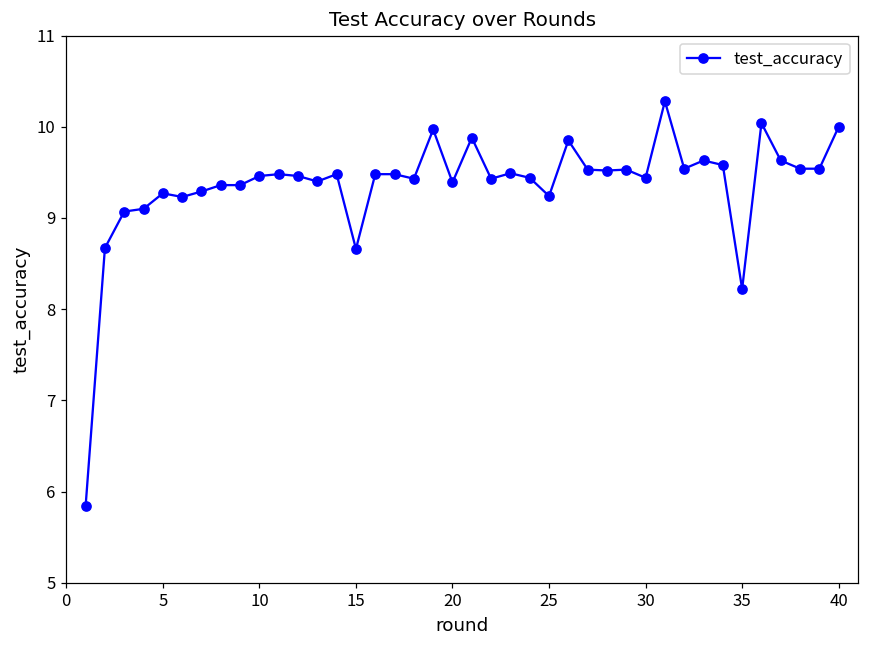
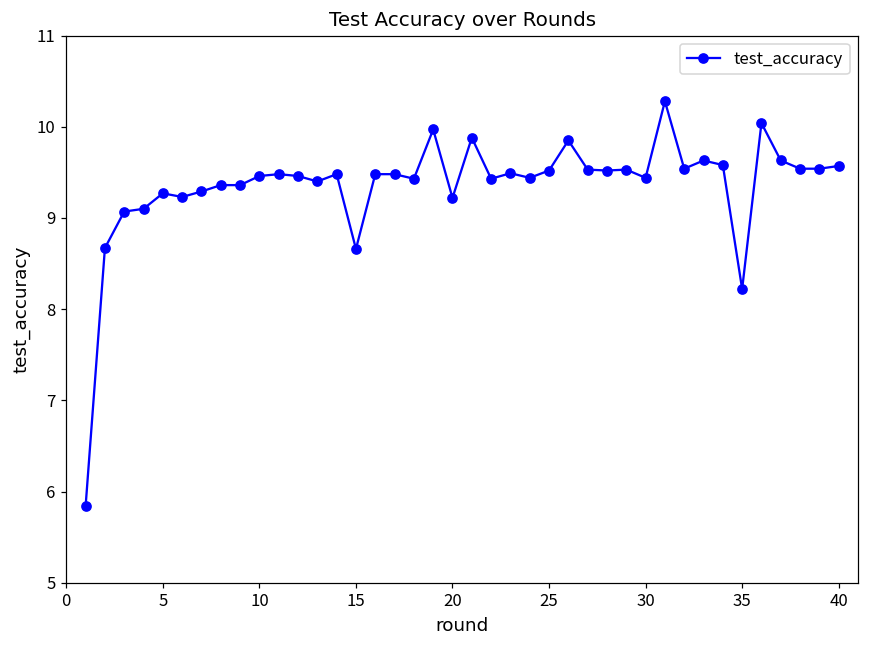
  {
    "5": 9.3,
    "10": 9.5,
    "15": 8.7,
-   "20": 9.4,
-   "25": 9.2,
+   "20": 9.2,
+   "25": 9.5,
    "30": 9.4,
    "35": 8.2,
-   "40": 10.0
+   "40": 9.6
  }
